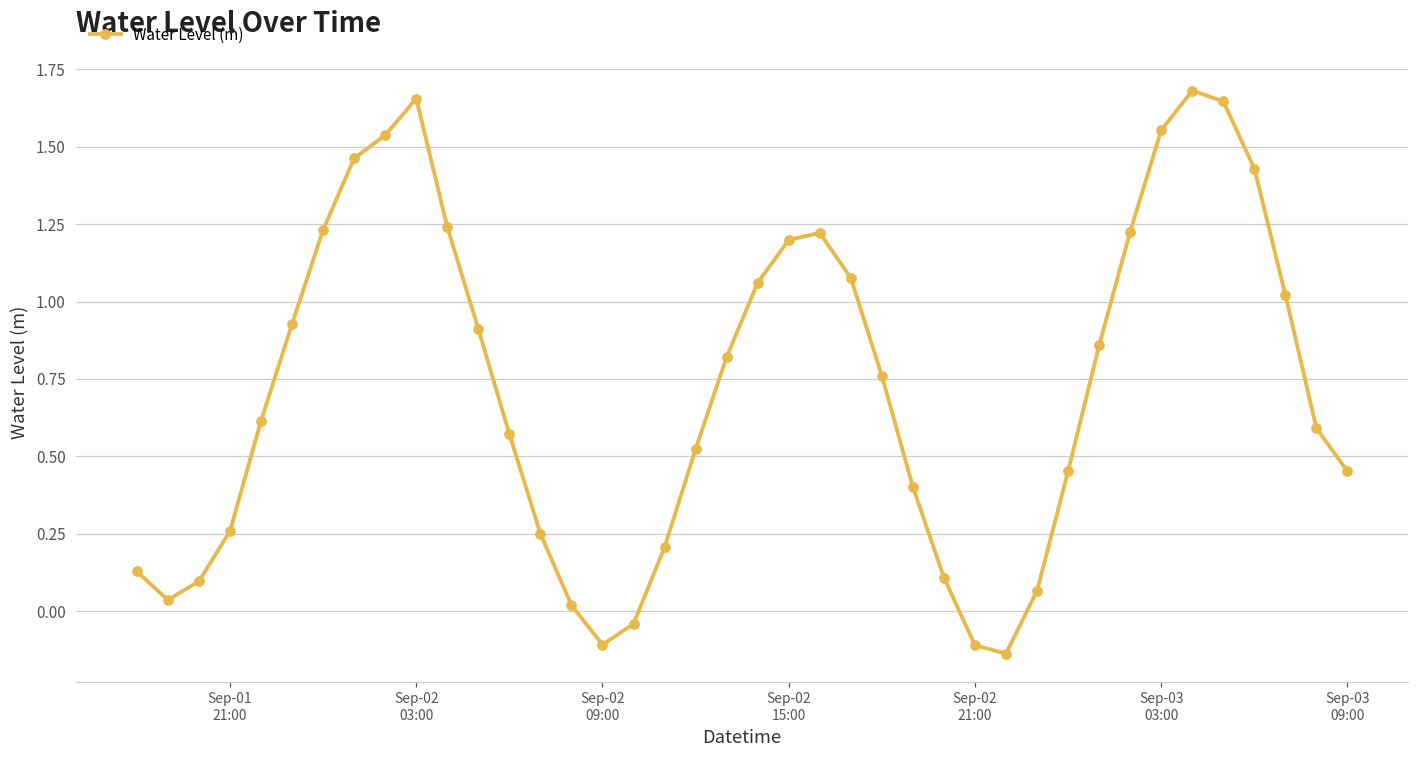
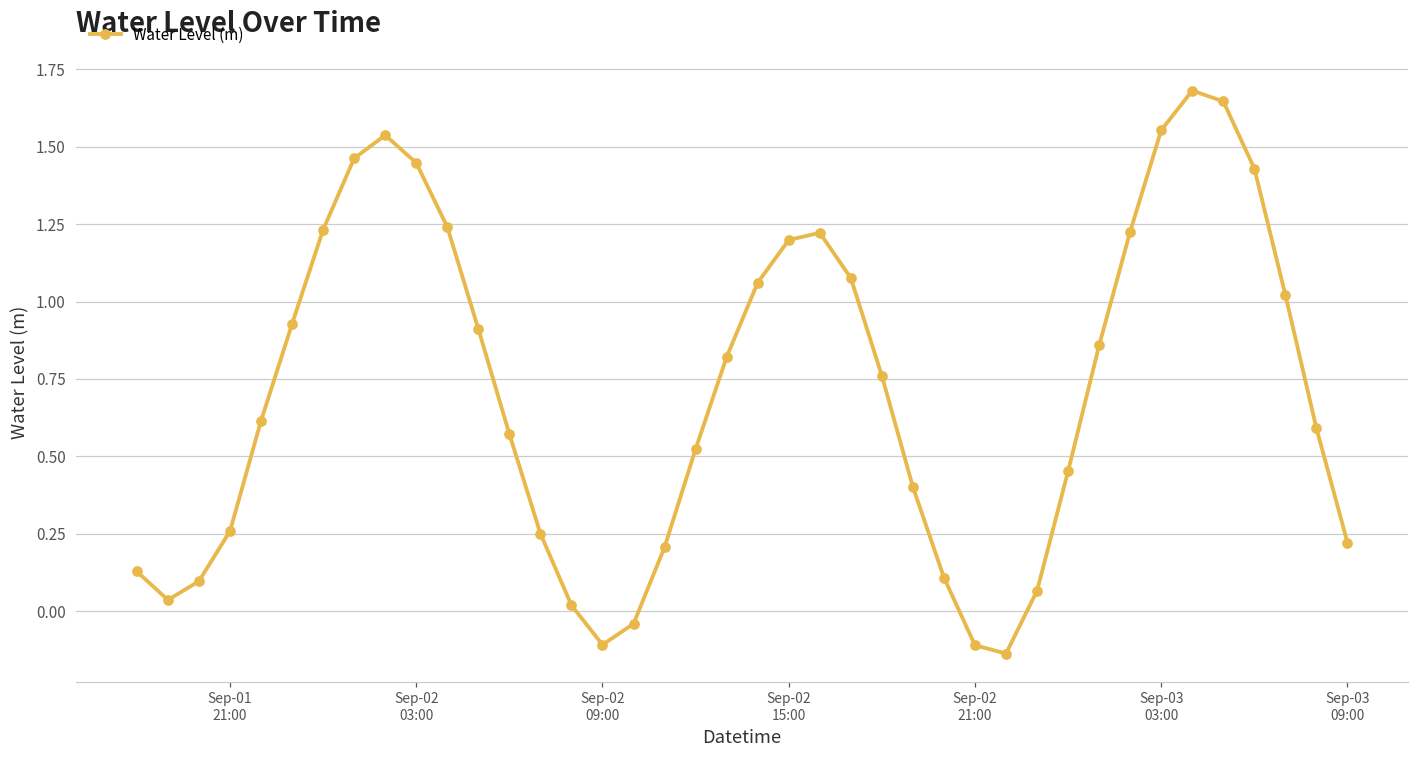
  {
    "Sep-01 21:00": 0.26,
-   "Sep-02 03:00": 1.66,
+   "Sep-02 03:00": 1.45,
    "Sep-02 09:00": -0.11,
    "Sep-02 15:00": 1.20,
    "Sep-02 21:00": -0.11,
    "Sep-03 03:00": 1.55,
-   "Sep-03 09:00": 0.45
+   "Sep-03 09:00": 0.22
  }
